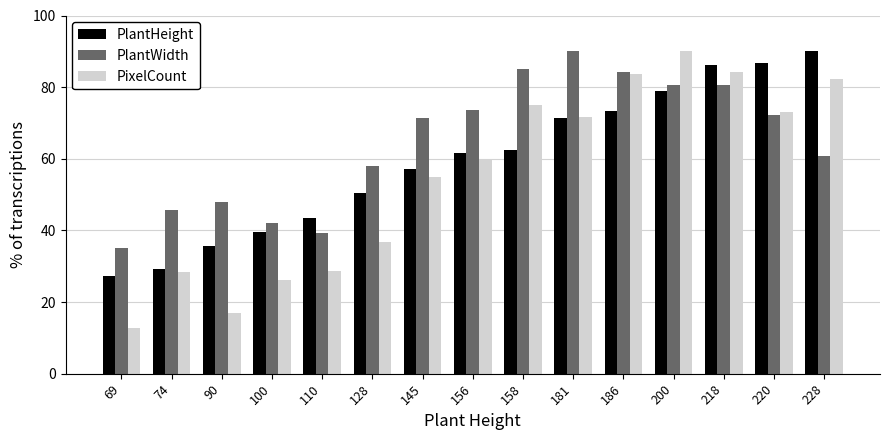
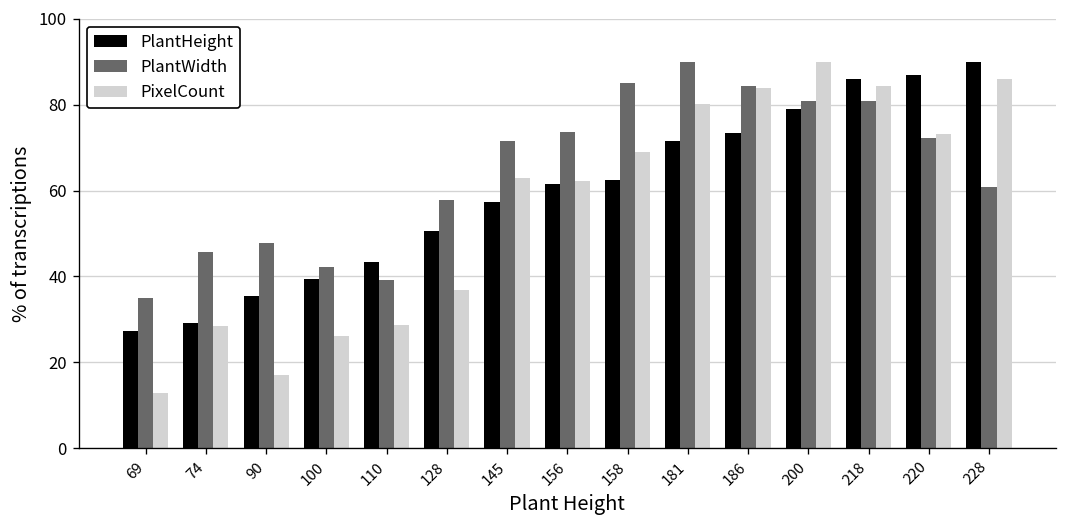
  {
    "PlantHeight": {
      "69": 27,
      "74": 29,
      "90": 36,
      "100": 39,
      "110": 43,
      "128": 51,
      "145": 57,
      "156": 62,
      "158": 62,
      "181": 71,
      "186": 73,
      "200": 79,
      "218": 86,
      "220": 87,
      "228": 90
    },
    "PlantWidth": {
      "69": 35,
      "74": 46,
      "90": 48,
      "100": 42,
      "110": 39,
      "128": 58,
      "145": 71,
      "156": 74,
      "158": 85,
      "181": 90,
      "186": 84,
      "200": 81,
      "218": 81,
      "220": 72,
      "228": 61
    },
    "PixelCount": {
      "69": 13,
      "74": 28,
      "90": 17,
      "100": 26,
      "110": 29,
      "128": 37,
-     "145": 55,
-     "156": 60,
-     "158": 75,
-     "181": 72,
+     "145": 63,
+     "156": 62,
+     "158": 69,
+     "181": 80,
      "186": 84,
      "200": 90,
      "218": 84,
      "220": 73,
-     "228": 82
+     "228": 86
    }
  }
